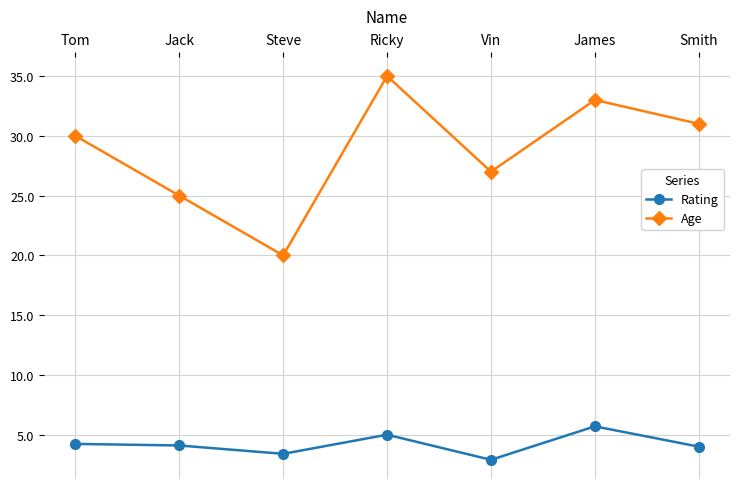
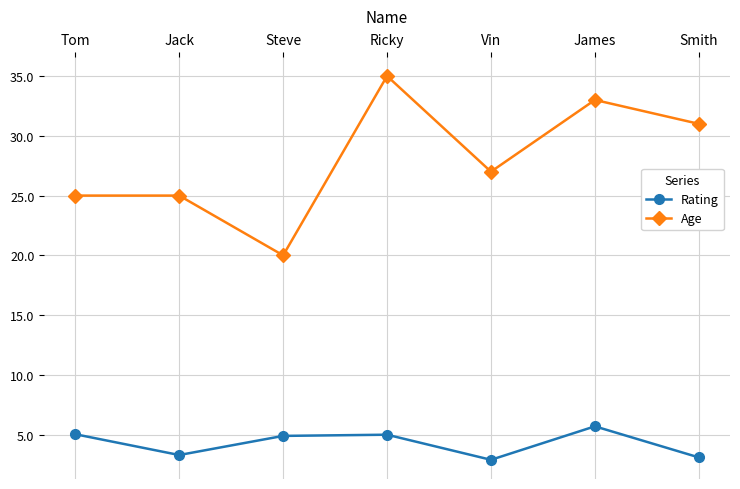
  {
    "Rating": {
-     "Tom": 4.2,
-     "Jack": 4.1,
-     "Steve": 3.4,
+     "Tom": 5.0,
+     "Jack": 3.3,
+     "Steve": 4.9,
      "Ricky": 5.0,
      "Vin": 2.9,
      "James": 5.7,
-     "Smith": 4.0
+     "Smith": 3.1
    },
    "Age": {
-     "Tom": 30,
+     "Tom": 25,
      "Jack": 25,
      "Steve": 20,
      "Ricky": 35,
      "Vin": 27,
      "James": 33,
      "Smith": 31
    }
  }
